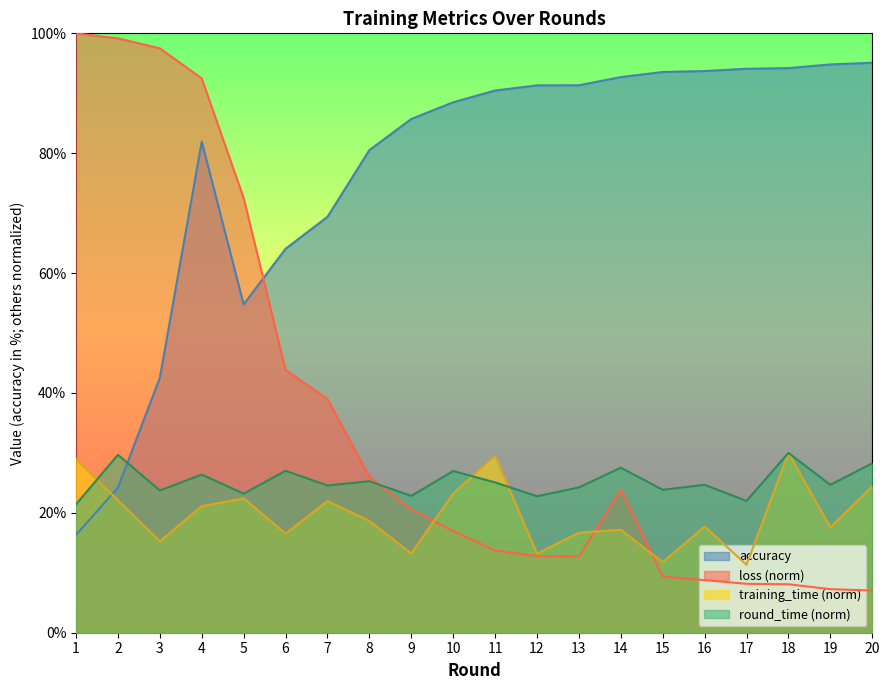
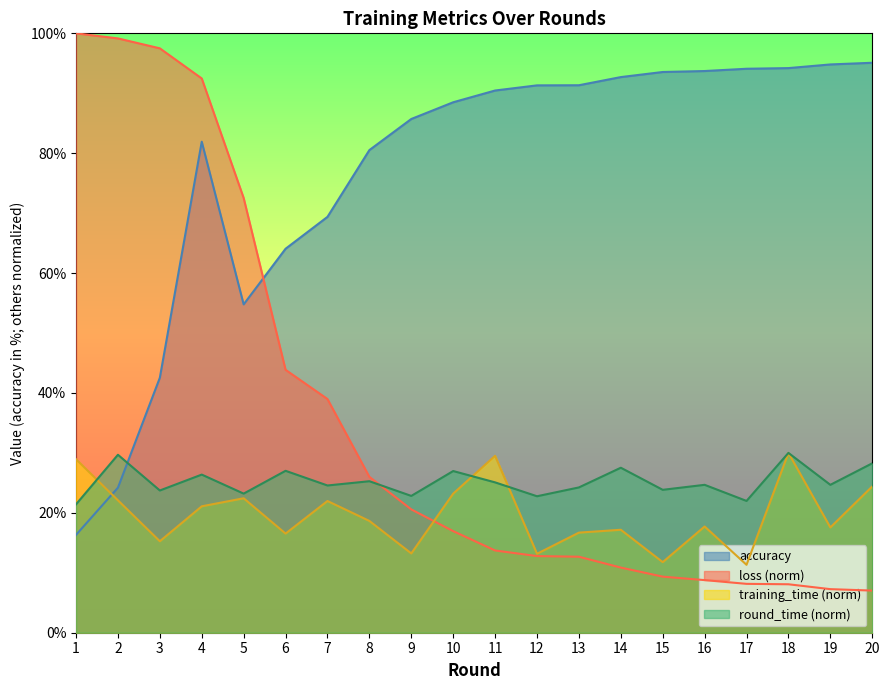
  {
    "accuracy": {
      "1": "16%",
      "2": "24%",
      "3": "43%",
      "4": "82%",
      "5": "55%",
      "6": "64%",
      "7": "69%",
      "8": "81%",
      "9": "86%",
      "10": "89%",
      "11": "90%",
      "12": "91%",
      "13": "91%",
      "14": "93%",
      "15": "94%",
      "16": "94%",
      "17": "94%",
      "18": "94%",
      "19": "95%",
      "20": "95%"
    },
    "loss (norm)": {
      "1": "100%",
      "2": "99%",
      "3": "97%",
      "4": "92%",
      "5": "73%",
      "6": "44%",
      "7": "39%",
      "8": "26%",
      "9": "21%",
      "10": "17%",
      "11": "14%",
      "13": "13%",
-     "14": "24%",
+     "14": "11%",
      "15": "9%",
      "20": "7%"
    },
    "training_time (norm)": {
      "1": "29%",
      "2": "22%",
      "3": "15%",
      "4": "21%",
      "5": "22%",
      "6": "17%",
      "7": "22%",
      "8": "19%",
      "9": "13%",
      "10": "23%",
      "11": "30%",
      "13": "17%",
      "14": "17%",
      "15": "12%",
      "16": "18%",
      "19": "18%",
      "20": "24%"
    },
    "round_time (norm)": {
      "1": "21%",
      "2": "30%",
      "3": "24%",
      "4": "26%",
      "5": "23%",
      "6": "27%",
      "7": "25%",
      "8": "25%",
      "9": "23%",
      "10": "27%",
      "11": "25%",
      "12": "23%",
      "13": "24%",
      "14": "28%",
      "15": "24%",
      "16": "25%",
      "17": "22%",
      "19": "25%",
      "20": "28%"
    }
  }
